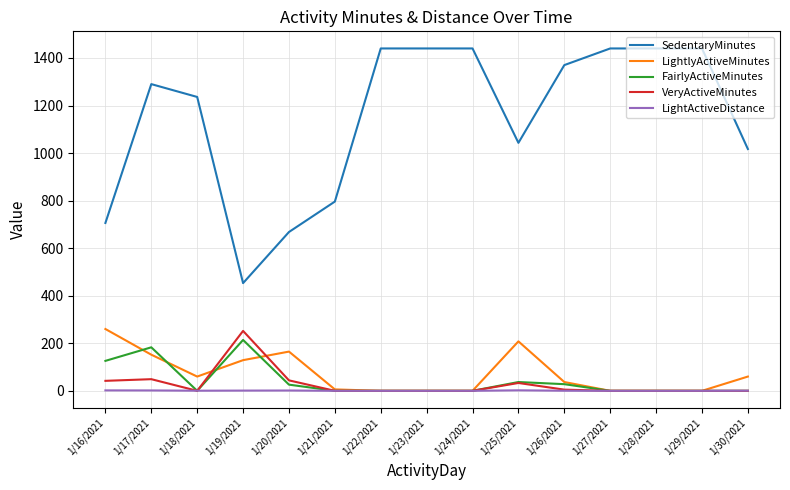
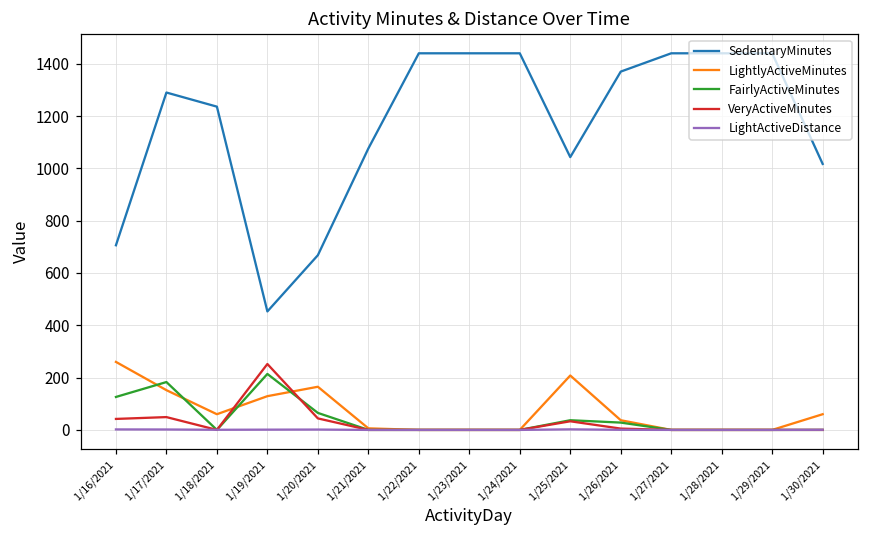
  {
    "SedentaryMinutes": {
      "1/16/2021": 710,
      "1/17/2021": 1290,
      "1/18/2021": 1240,
      "1/19/2021": 450,
      "1/20/2021": 670,
-     "1/21/2021": 800,
+     "1/21/2021": 1080,
      "1/22/2021": 1440,
      "1/23/2021": 1440,
      "1/24/2021": 1440,
      "1/25/2021": 1040,
      "1/26/2021": 1370,
      "1/27/2021": 1440,
      "1/30/2021": 1020
    },
    "LightlyActiveMinutes": {
      "1/16/2021": 260,
      "1/17/2021": 150,
      "1/18/2021": 60,
      "1/19/2021": 130,
      "1/20/2021": 170,
      "1/25/2021": 210,
      "1/30/2021": 60
    },
    "FairlyActiveMinutes": {
      "1/16/2021": 130,
      "1/17/2021": 180,
      "1/19/2021": 210,
-     "1/20/2021": 30
+     "1/20/2021": 70
    },
    "VeryActiveMinutes": {
      "1/16/2021": 40,
      "1/17/2021": 50,
      "1/19/2021": 250,
      "1/20/2021": 40
    },
    "LightActiveDistance": {
      "1/16/2021": 0,
      "1/17/2021": 0,
      "1/19/2021": 0,
      "1/20/2021": 0,
      "1/25/2021": 0
    }
  }
